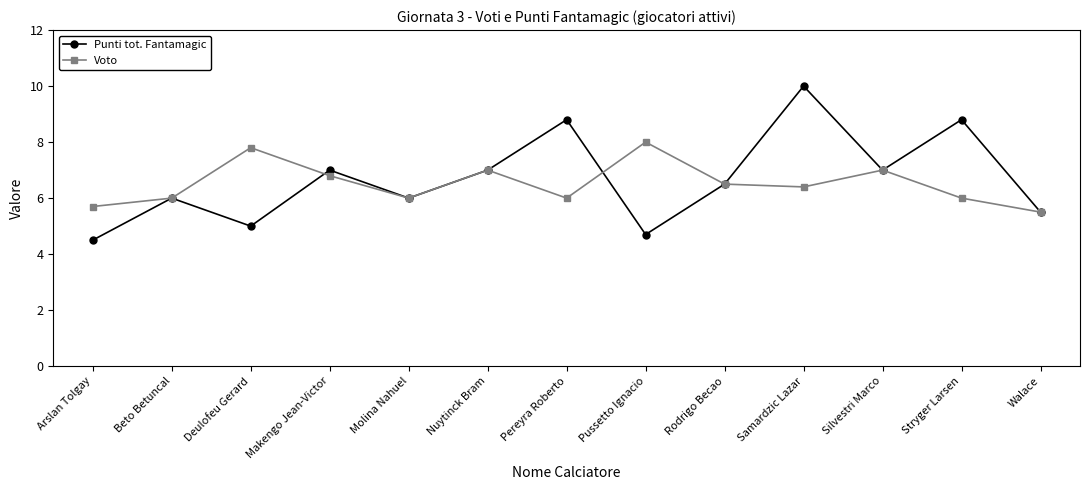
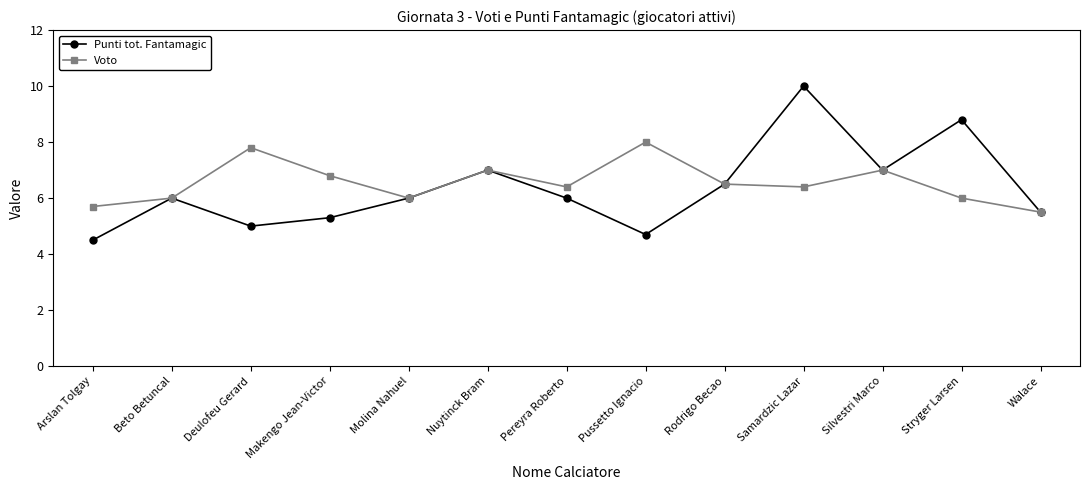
  {
    "Punti tot. Fantamagic": {
      "Arslan Tolgay": 4.5,
      "Deulofeu Gerard": 5.0,
-     "Makengo Jean-Victor": 7.0,
-     "Pereyra Roberto": 8.8,
+     "Makengo Jean-Victor": 5.3,
+     "Pereyra Roberto": 6.0,
      "Pussetto Ignacio": 4.7,
      "Samardzic Lazar": 10.0,
      "Stryger Larsen": 8.8
    },
    "Voto": {
      "Arslan Tolgay": 5.7,
      "Deulofeu Gerard": 7.8,
      "Makengo Jean-Victor": 6.8,
-     "Pereyra Roberto": 6.0,
+     "Pereyra Roberto": 6.4,
      "Pussetto Ignacio": 8.0,
      "Samardzic Lazar": 6.4,
      "Stryger Larsen": 6.0
    }
  }
